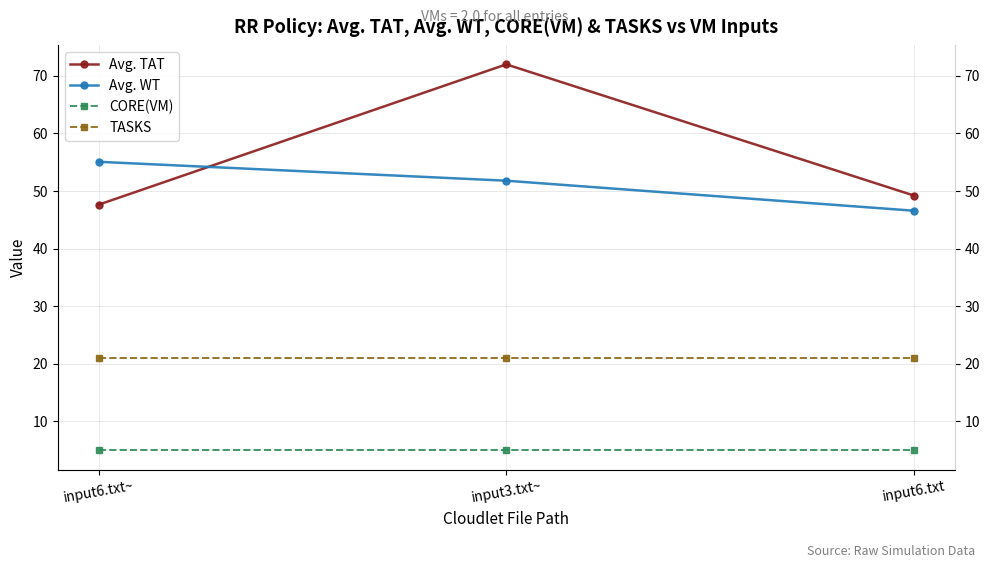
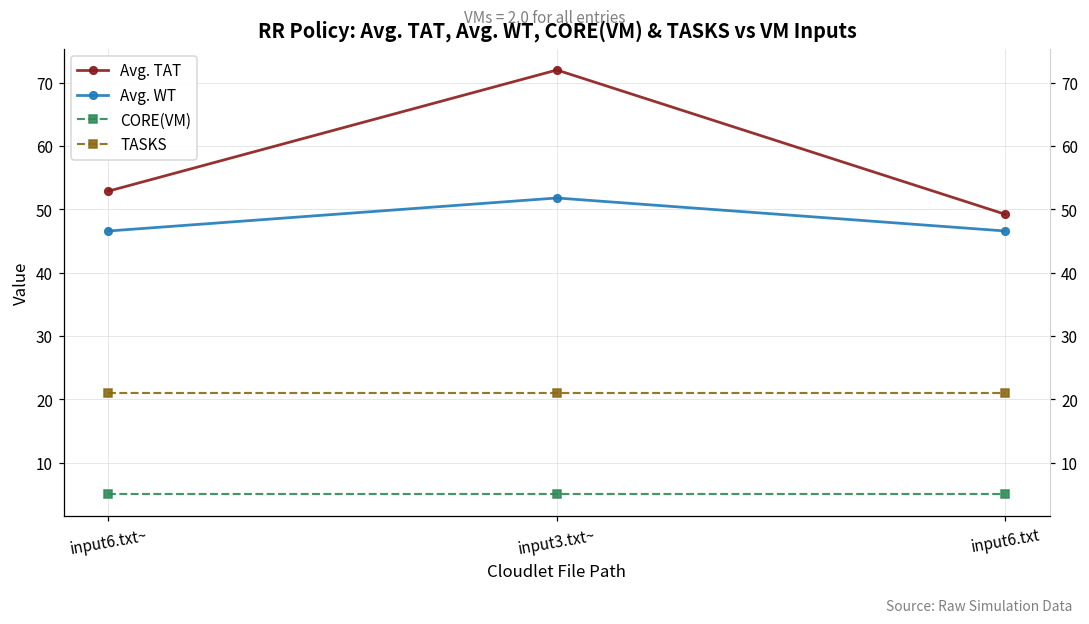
  {
    "Avg. TAT": {
-     "input6.txt~": 48,
+     "input6.txt~": 53,
      "input3.txt~": 72,
      "input6.txt": 49
    },
    "Avg. WT": {
-     "input6.txt~": 55,
+     "input6.txt~": 47,
      "input3.txt~": 52,
      "input6.txt": 47
    },
    "CORE(VM)": {
      "input6.txt~": 5,
      "input3.txt~": 5,
      "input6.txt": 5
    },
    "TASKS": {
      "input6.txt~": 21,
      "input3.txt~": 21,
      "input6.txt": 21
    }
  }
